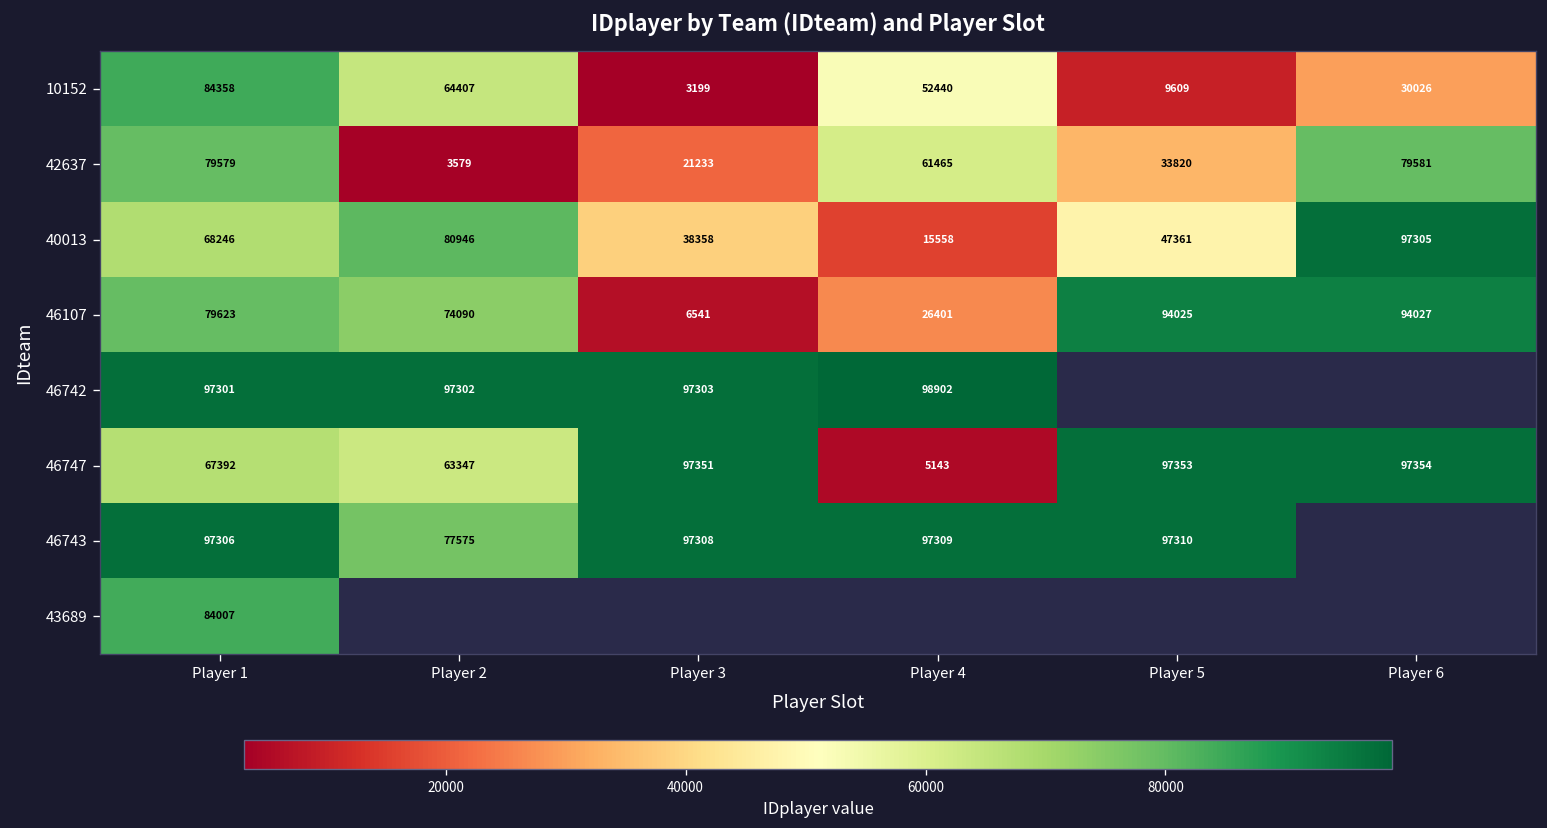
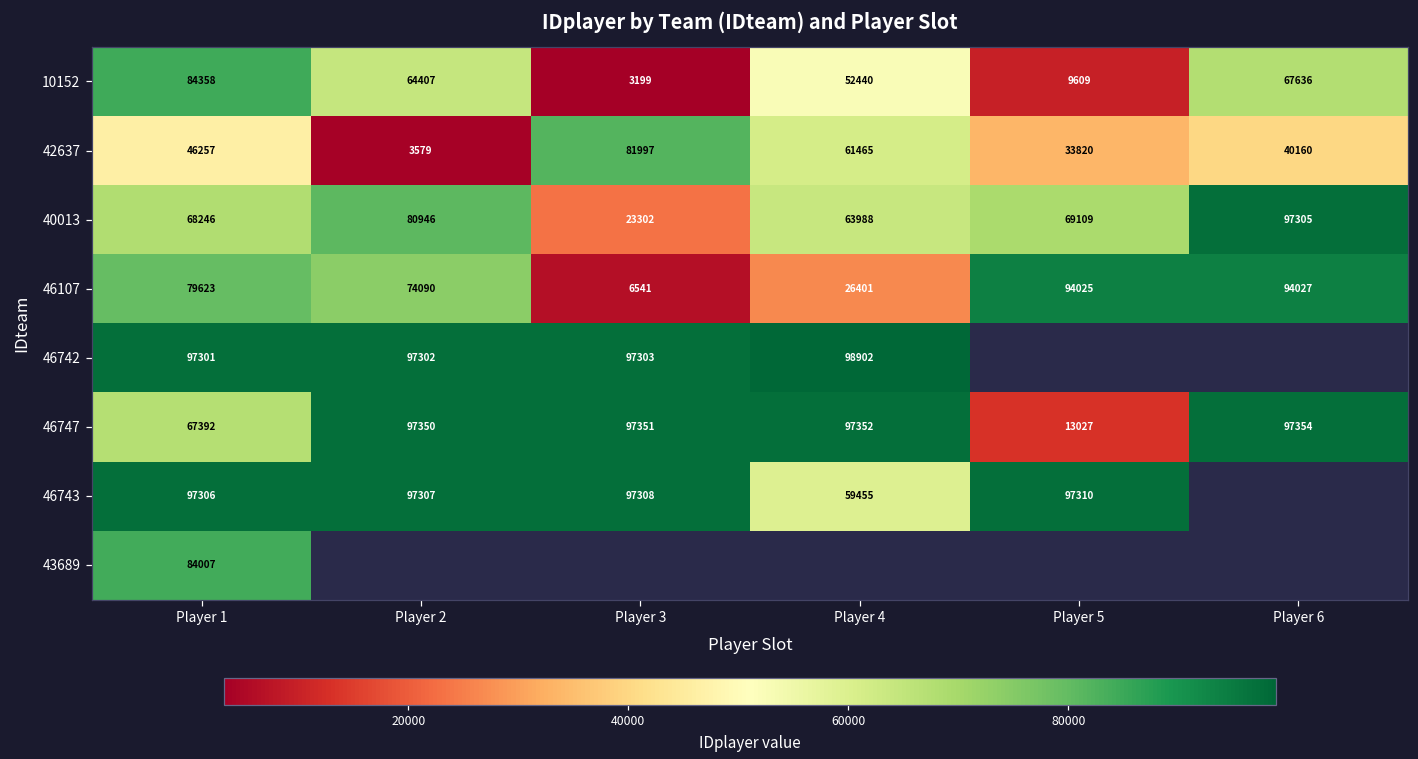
  {
    "10152": {
      "Player 1": 84358,
      "Player 2": 64407,
      "Player 3": 3199,
      "Player 4": 52440,
      "Player 5": 9609,
-     "Player 6": 30026
+     "Player 6": 67636
    },
    "42637": {
-     "Player 1": 79579,
+     "Player 1": 46257,
      "Player 2": 3579,
-     "Player 3": 21233,
+     "Player 3": 81997,
      "Player 4": 61465,
      "Player 5": 33820,
-     "Player 6": 79581
+     "Player 6": 40160
    },
    "40013": {
      "Player 1": 68246,
      "Player 2": 80946,
-     "Player 3": 38358,
-     "Player 4": 15558,
-     "Player 5": 47361,
+     "Player 3": 23302,
+     "Player 4": 63988,
+     "Player 5": 69109,
      "Player 6": 97305
    },
    "46107": {
      "Player 1": 79623,
      "Player 2": 74090,
      "Player 3": 6541,
      "Player 4": 26401,
      "Player 5": 94025,
      "Player 6": 94027
    },
    "46742": {
      "Player 1": 97301,
      "Player 2": 97302,
      "Player 3": 97303,
      "Player 4": 98902
    },
    "46747": {
      "Player 1": 67392,
-     "Player 2": 63347,
+     "Player 2": 97350,
      "Player 3": 97351,
-     "Player 4": 5143,
-     "Player 5": 97353,
+     "Player 4": 97352,
+     "Player 5": 13027,
      "Player 6": 97354
    },
    "46743": {
      "Player 1": 97306,
-     "Player 2": 77575,
+     "Player 2": 97307,
      "Player 3": 97308,
-     "Player 4": 97309,
+     "Player 4": 59455,
      "Player 5": 97310
    },
    "43689": {
      "Player 1": 84007
    }
  }
